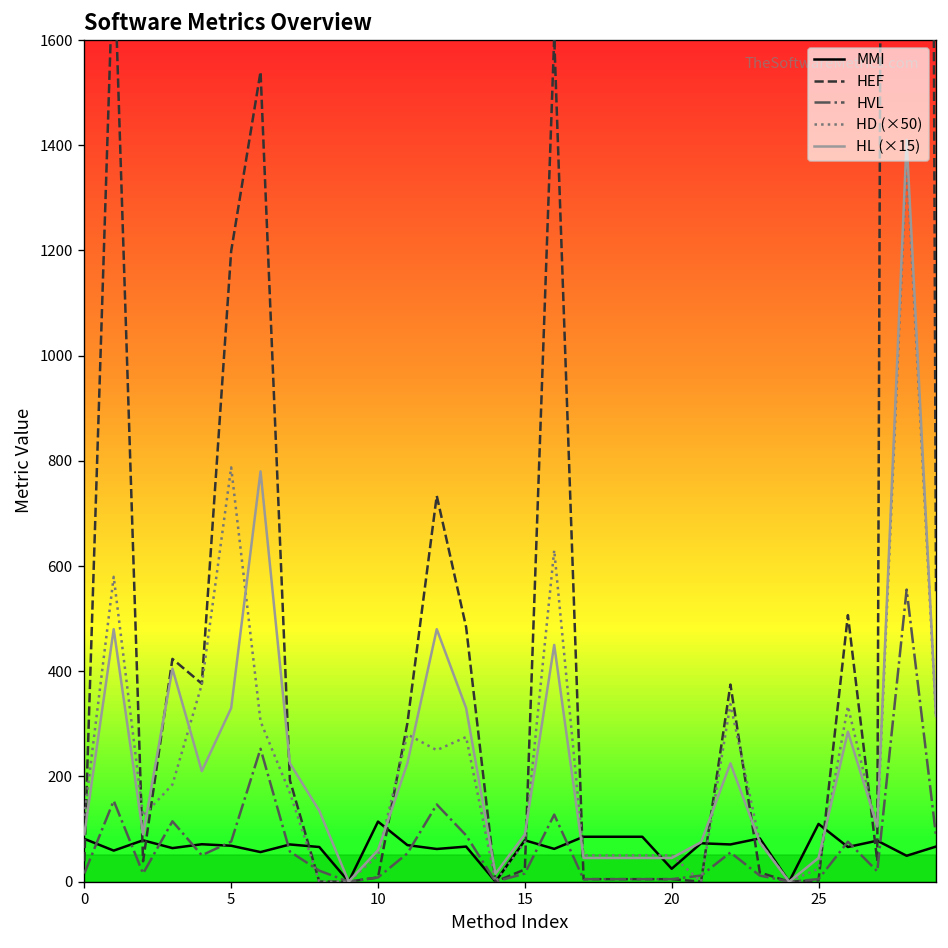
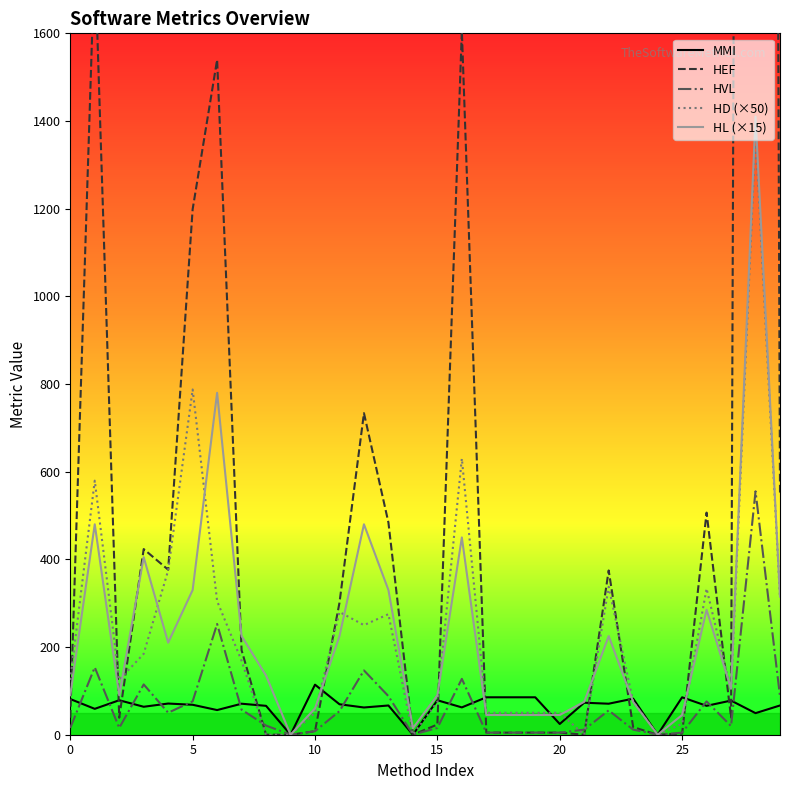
  {
    "MMI": {
      "0": 80,
      "5": 70,
      "10": 110,
-     "25": 110
+     "25": 90
    }
  }
